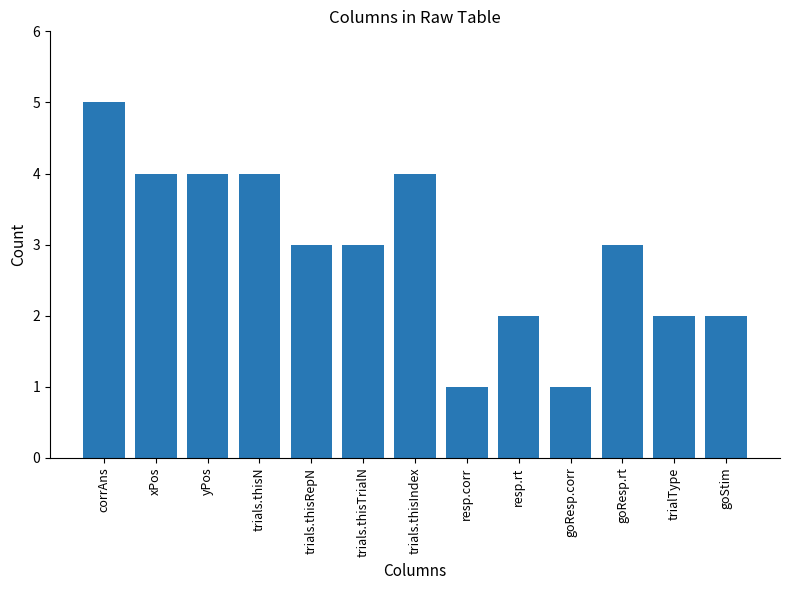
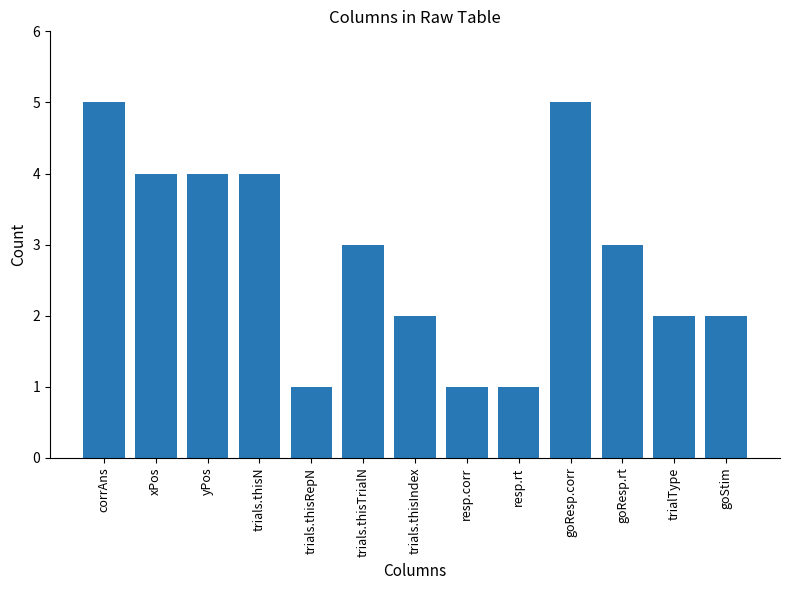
  {
    "corrAns": 5,
    "xPos": 4,
    "yPos": 4,
    "trials.thisN": 4,
-   "trials.thisRepN": 3,
+   "trials.thisRepN": 1,
    "trials.thisTrialN": 3,
-   "trials.thisIndex": 4,
+   "trials.thisIndex": 2,
    "resp.corr": 1,
-   "resp.rt": 2,
-   "goResp.corr": 1,
+   "resp.rt": 1,
+   "goResp.corr": 5,
    "goResp.rt": 3,
    "trialType": 2,
    "goStim": 2
  }
